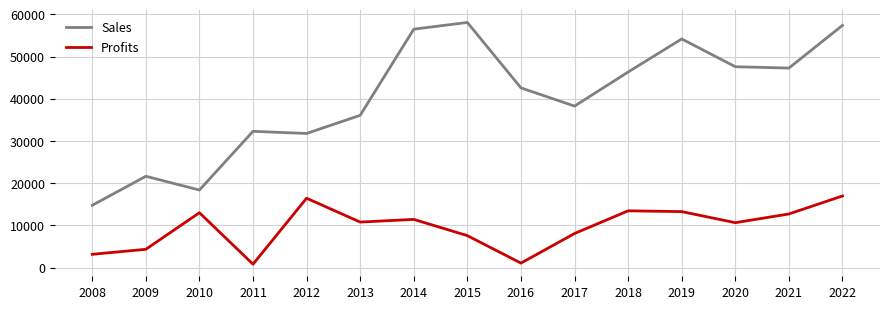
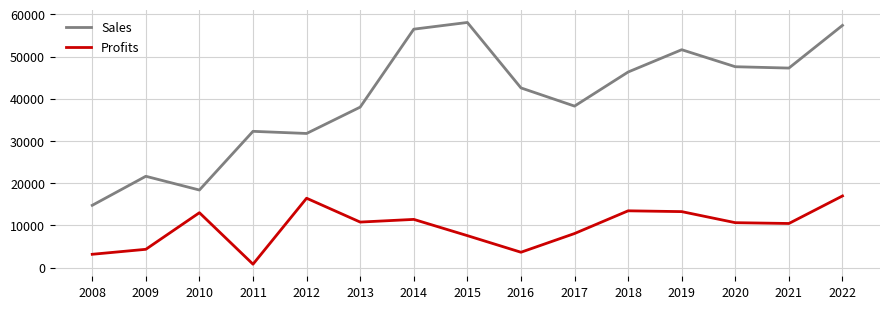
  {
    "Sales": {
      "2008": 15000,
      "2009": 22000,
      "2010": 18000,
      "2011": 32000,
      "2012": 32000,
-     "2013": 36000,
+     "2013": 38000,
      "2014": 56000,
      "2015": 58000,
      "2016": 43000,
      "2017": 38000,
      "2018": 46000,
-     "2019": 54000,
+     "2019": 52000,
      "2020": 48000,
      "2021": 47000,
      "2022": 57000
    },
    "Profits": {
      "2008": 3000,
      "2009": 4000,
      "2010": 13000,
      "2011": 1000,
      "2012": 16000,
      "2013": 11000,
      "2014": 11000,
      "2015": 8000,
-     "2016": 1000,
+     "2016": 4000,
      "2017": 8000,
      "2018": 13000,
      "2019": 13000,
      "2020": 11000,
-     "2021": 13000,
+     "2021": 10000,
      "2022": 17000
    }
  }
